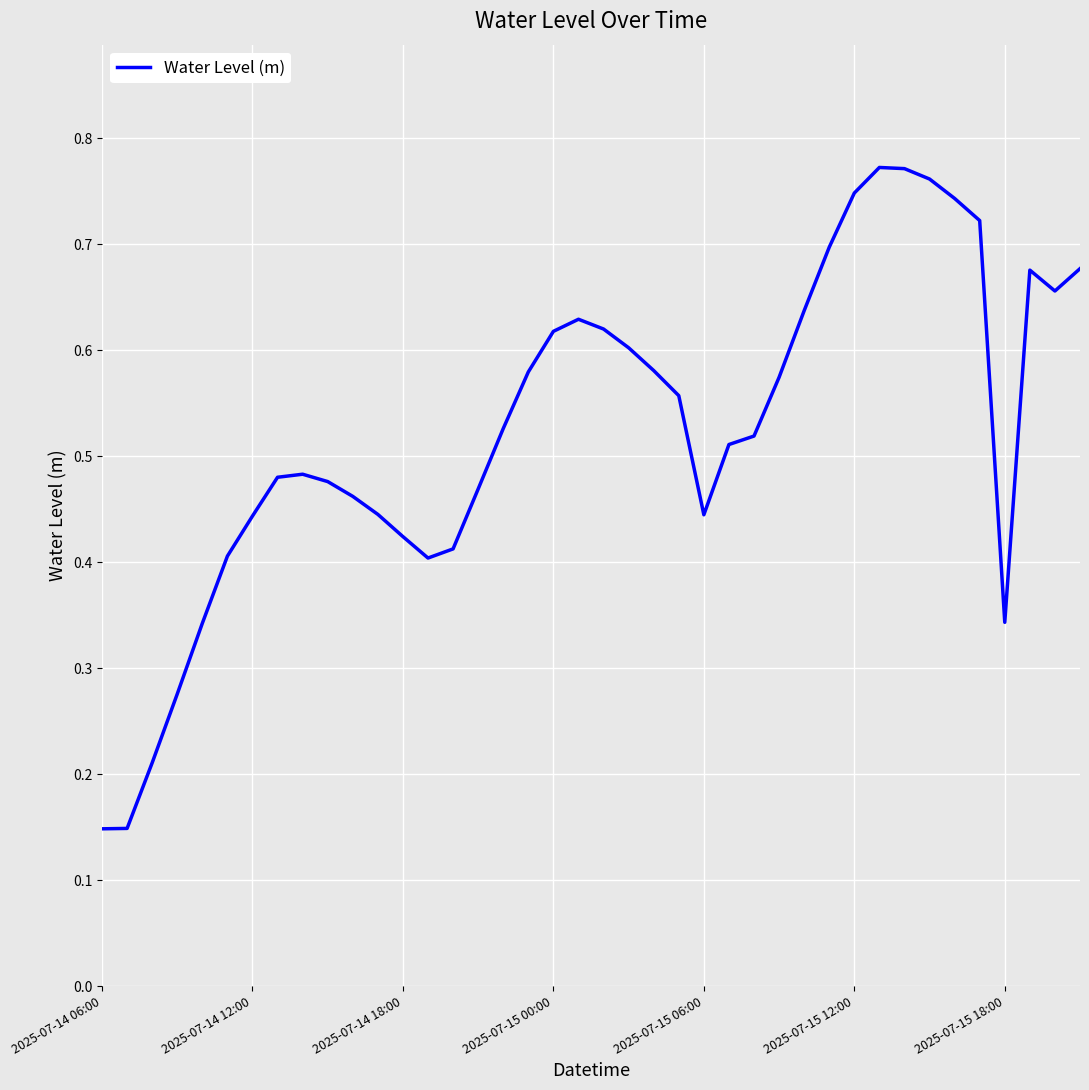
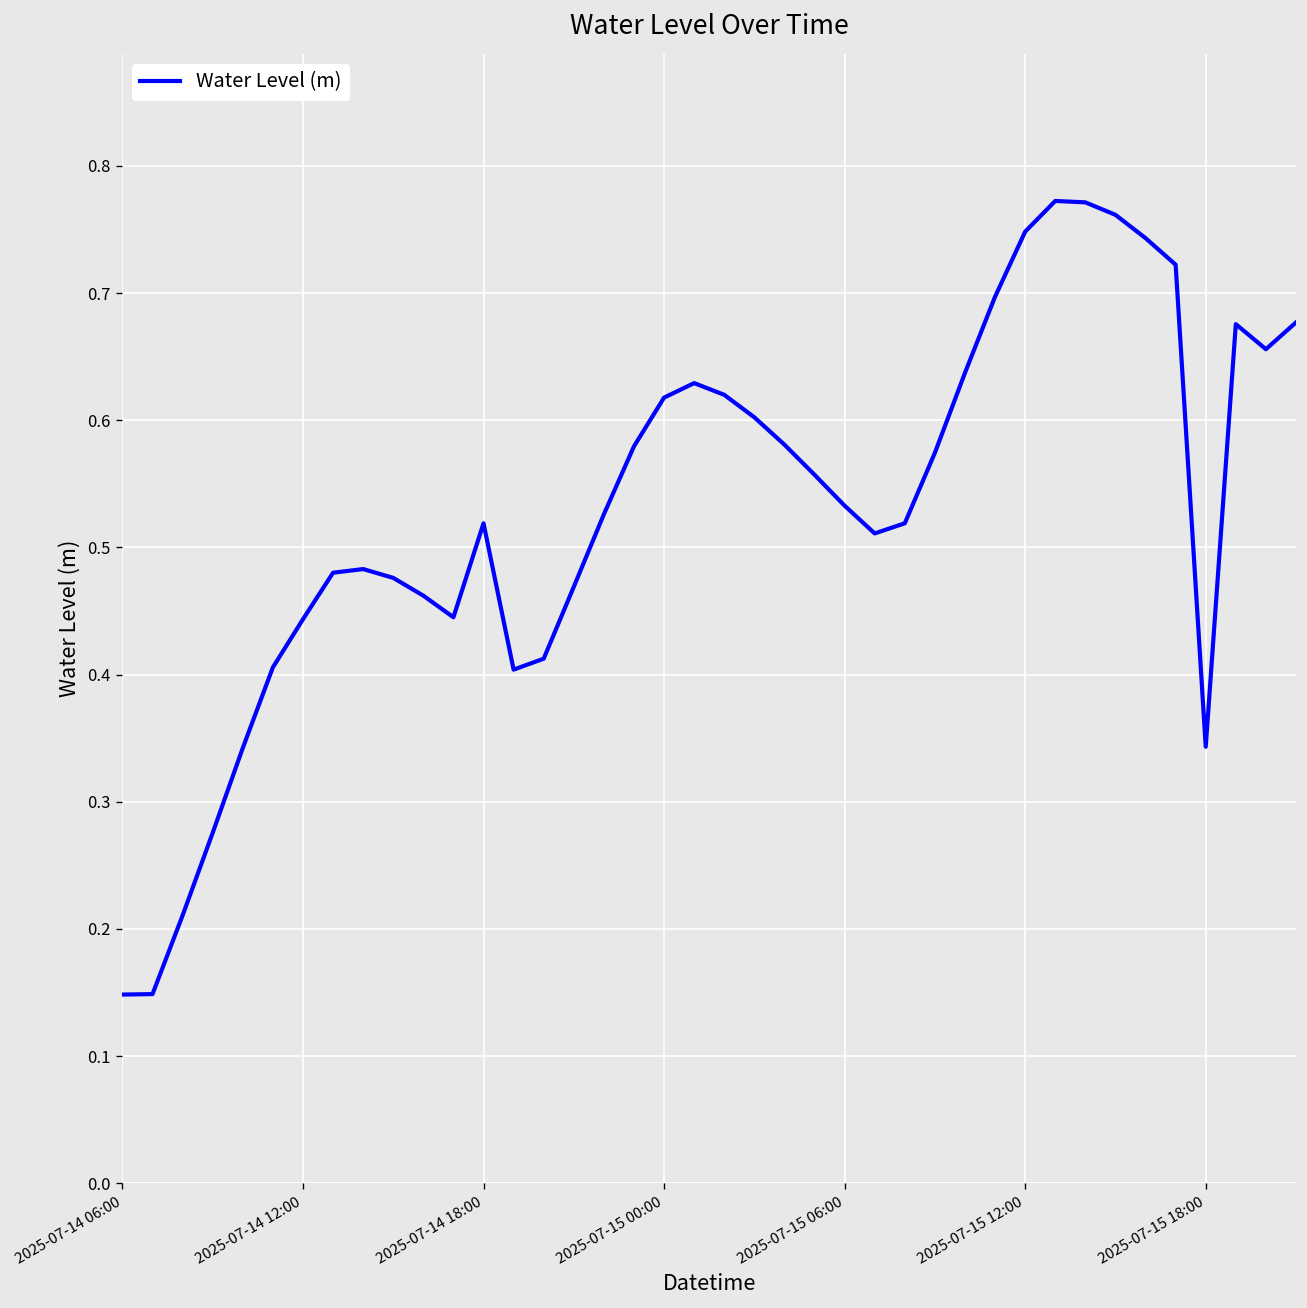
  {
    "2025-07-14 06:00": 0.148,
    "2025-07-14 12:00": 0.444,
-   "2025-07-14 18:00": 0.424,
+   "2025-07-14 18:00": 0.519,
    "2025-07-15 00:00": 0.618,
-   "2025-07-15 06:00": 0.445,
+   "2025-07-15 06:00": 0.533,
    "2025-07-15 12:00": 0.748,
    "2025-07-15 18:00": 0.343
  }
